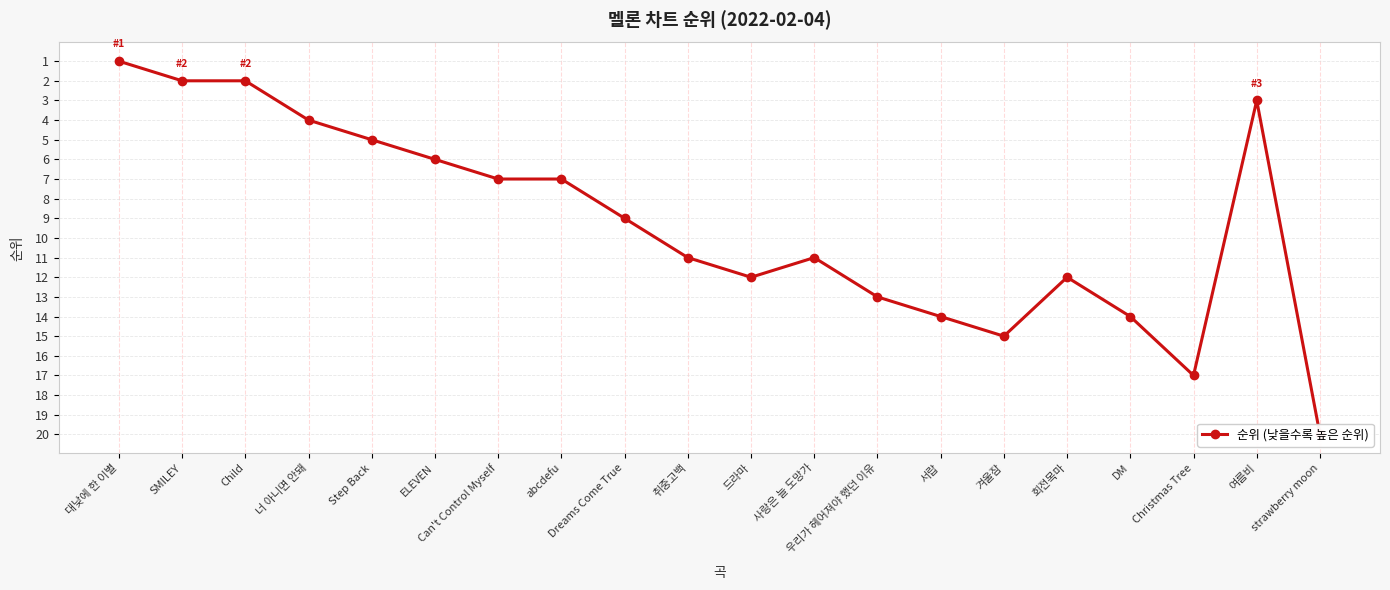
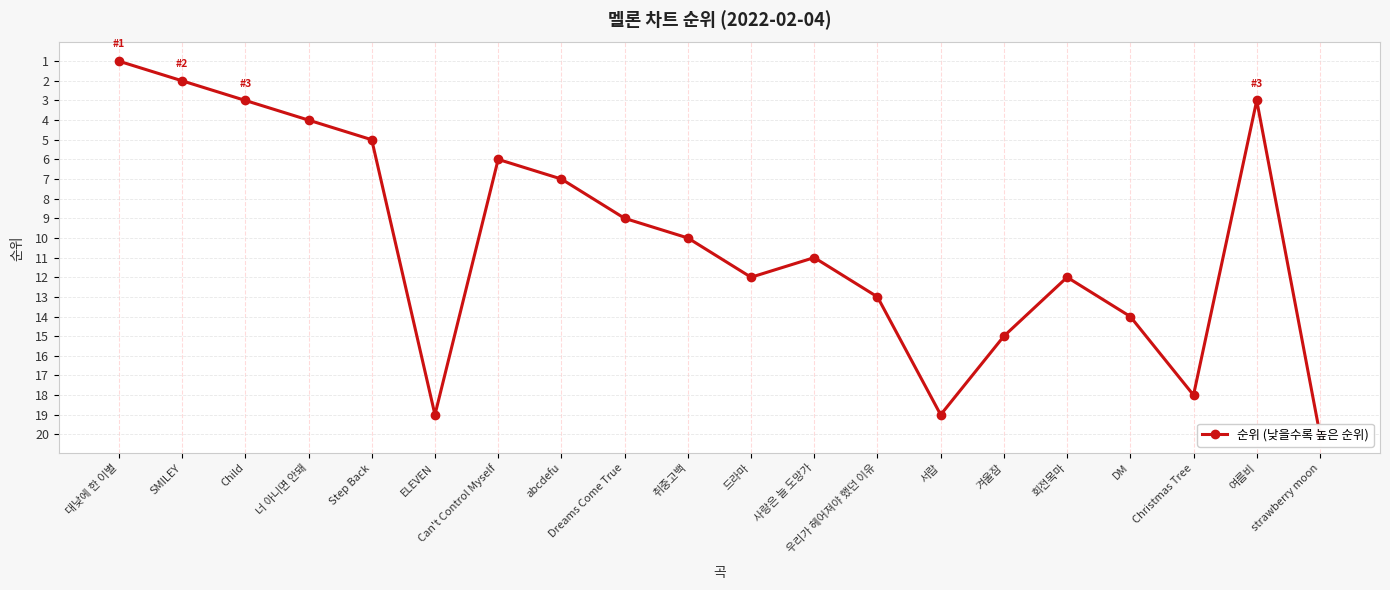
  {
    "대낮에 한 이별": 1,
    "SMILEY": 2,
-   "Child": 2,
-   "ELEVEN": 6,
-   "Can't Control Myself": 7,
-   "취중고백": 11,
-   "서랍": 14,
-   "Christmas Tree": 17,
+   "Child": 3,
+   "ELEVEN": 19,
+   "Can't Control Myself": 6,
+   "취중고백": 10,
+   "서랍": 19,
+   "Christmas Tree": 18,
    "여름비": 3
  }
